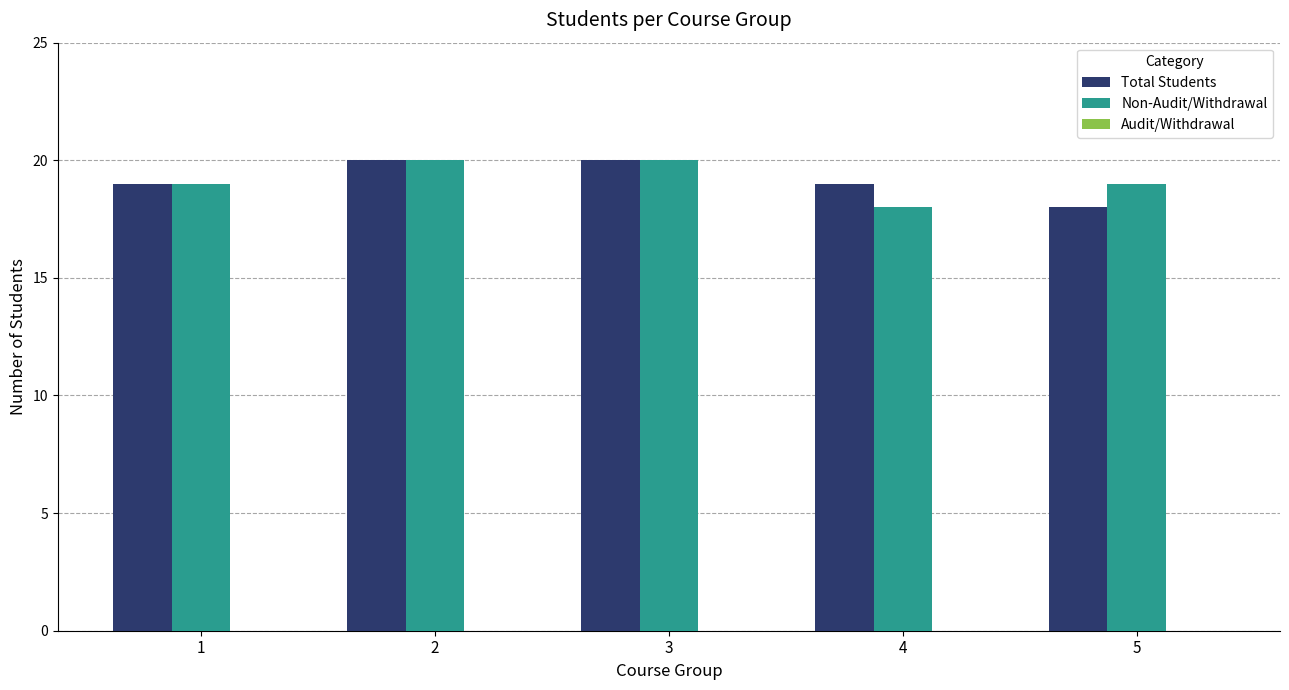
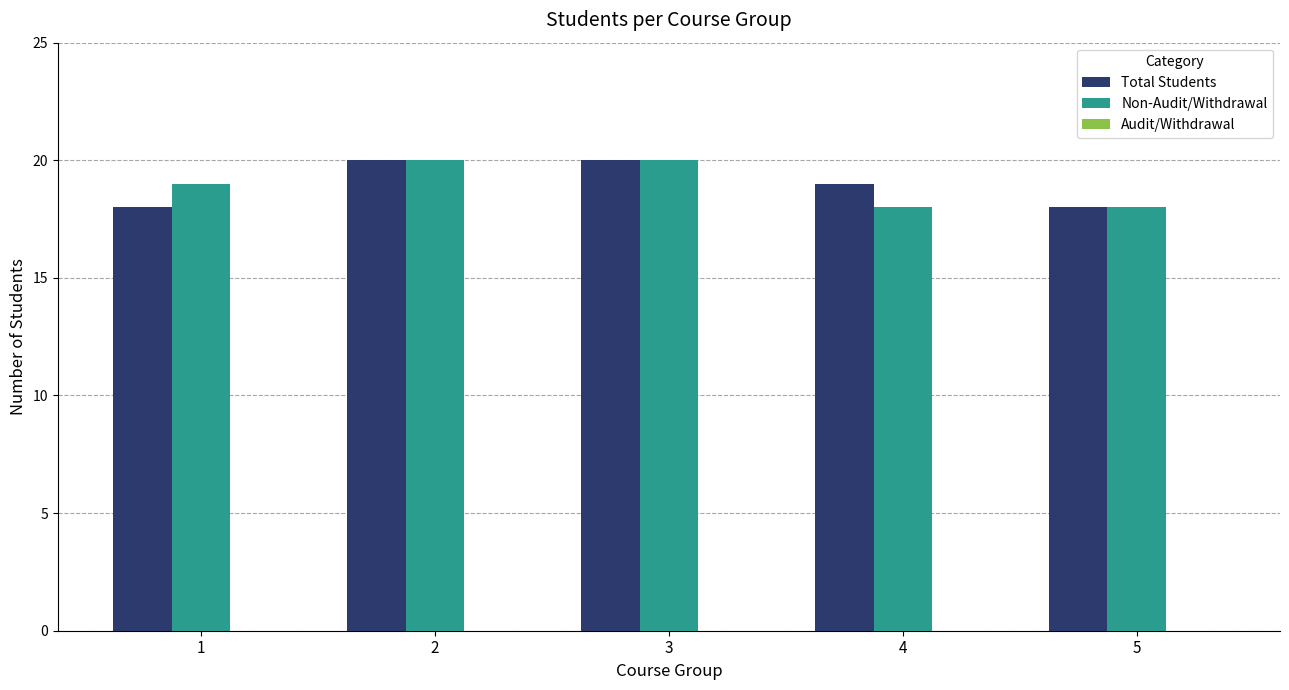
  {
    "Total Students": {
-     "1": 19,
+     "1": 18,
      "2": 20,
      "3": 20,
      "4": 19,
      "5": 18
    },
    "Non-Audit/Withdrawal": {
      "1": 19,
      "2": 20,
      "3": 20,
      "4": 18,
-     "5": 19
+     "5": 18
    },
    "Audit/Withdrawal": {
      "1": 0,
      "2": 0,
      "3": 0,
      "4": 0,
      "5": 0
    }
  }
